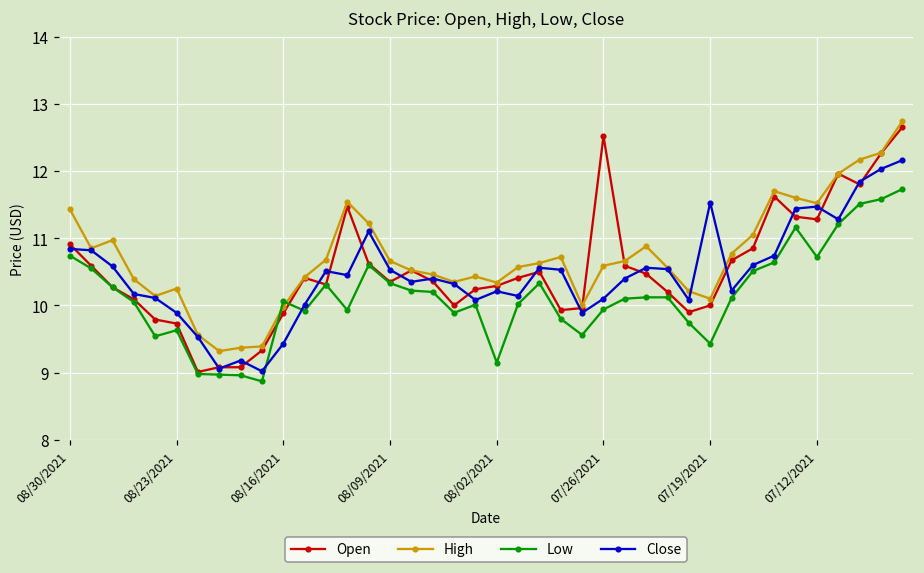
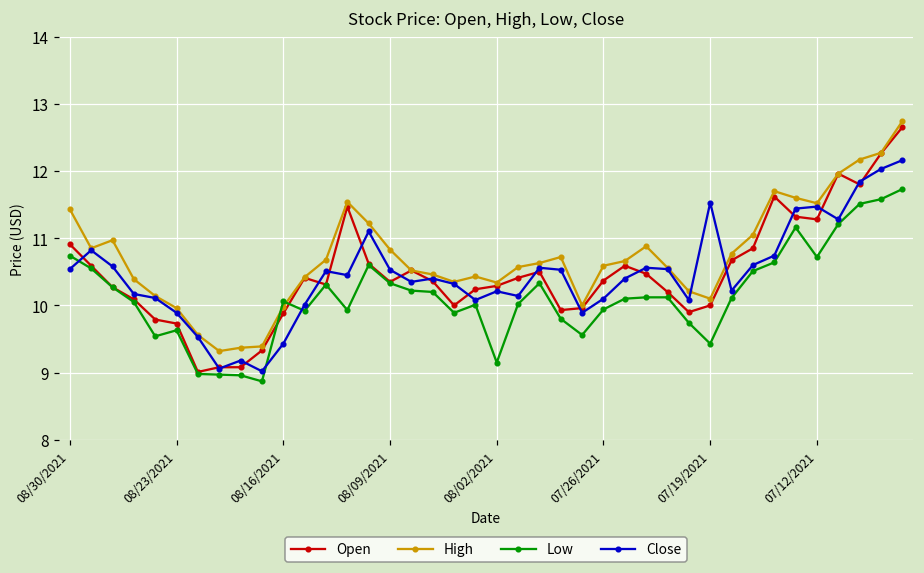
  {
    "Open": {
      "08/30/2021": 10.9,
      "08/23/2021": 9.7,
      "08/16/2021": 9.9,
      "08/02/2021": 10.3,
-     "07/26/2021": 12.5,
+     "07/26/2021": 10.4,
      "07/19/2021": 10.0,
      "07/12/2021": 11.3
    },
    "High": {
      "08/30/2021": 11.4,
-     "08/23/2021": 10.3,
+     "08/23/2021": 10.0,
      "08/16/2021": 10.0,
-     "08/09/2021": 10.7,
+     "08/09/2021": 10.8,
      "08/02/2021": 10.3,
      "07/26/2021": 10.6,
      "07/19/2021": 10.1,
      "07/12/2021": 11.5
    },
    "Low": {
      "08/30/2021": 10.7,
      "08/23/2021": 9.6,
      "08/16/2021": 10.1,
      "08/02/2021": 9.2,
      "07/26/2021": 9.9,
      "07/19/2021": 9.4,
      "07/12/2021": 10.7
    },
    "Close": {
-     "08/30/2021": 10.8,
+     "08/30/2021": 10.5,
      "08/23/2021": 9.9,
      "08/16/2021": 9.4,
      "08/09/2021": 10.5,
      "08/02/2021": 10.2,
      "07/26/2021": 10.1,
      "07/19/2021": 11.5,
      "07/12/2021": 11.5
    }
  }
